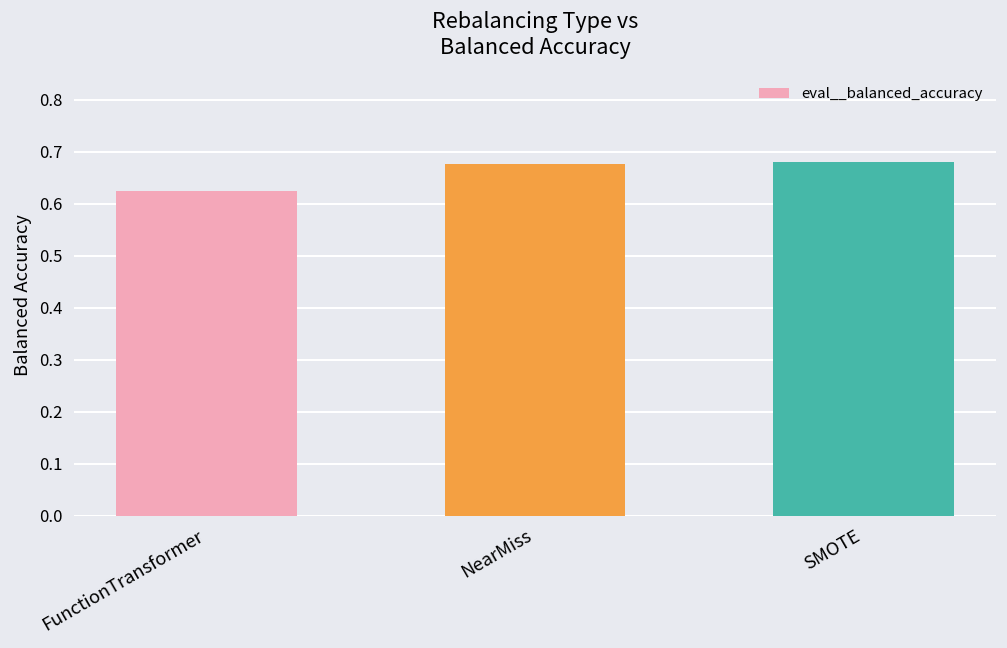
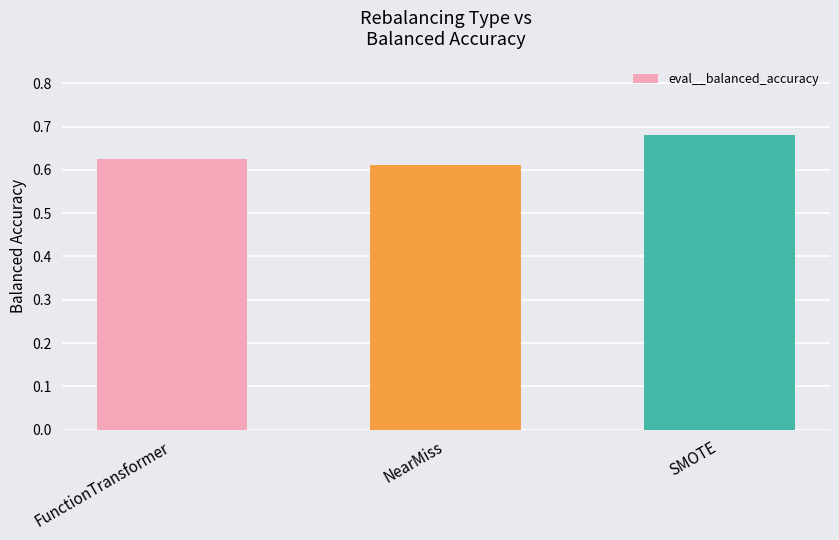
  {
    "FunctionTransformer": 0.63,
-   "NearMiss": 0.68,
+   "NearMiss": 0.61,
    "SMOTE": 0.68
  }
